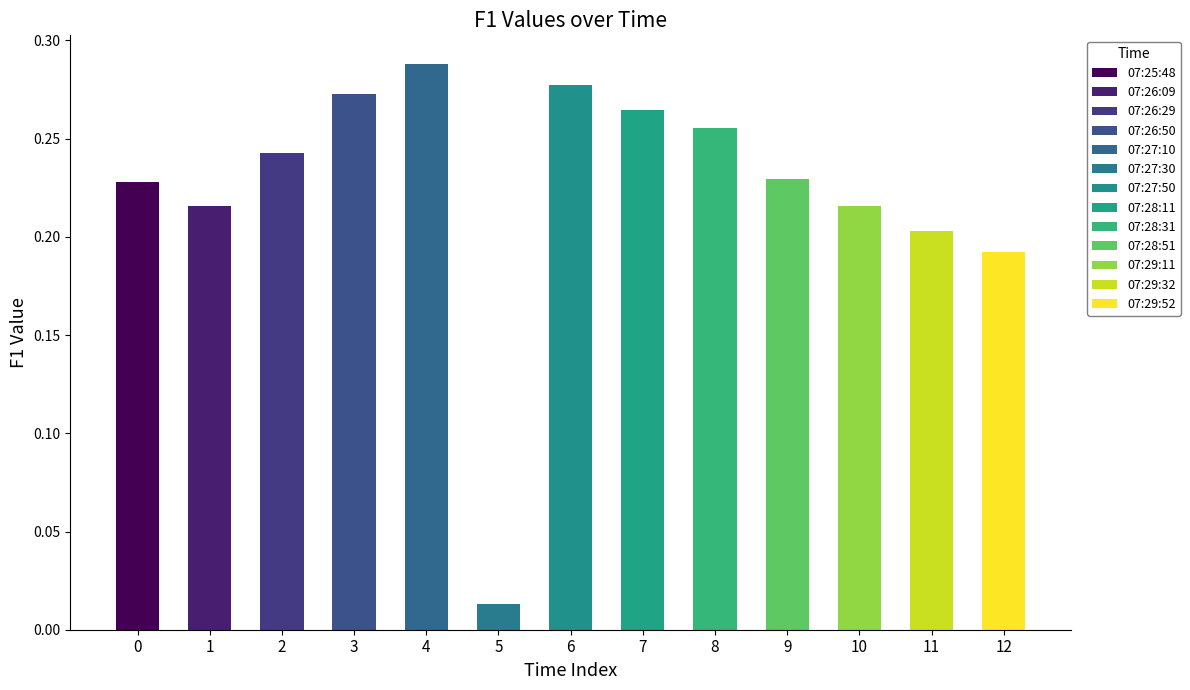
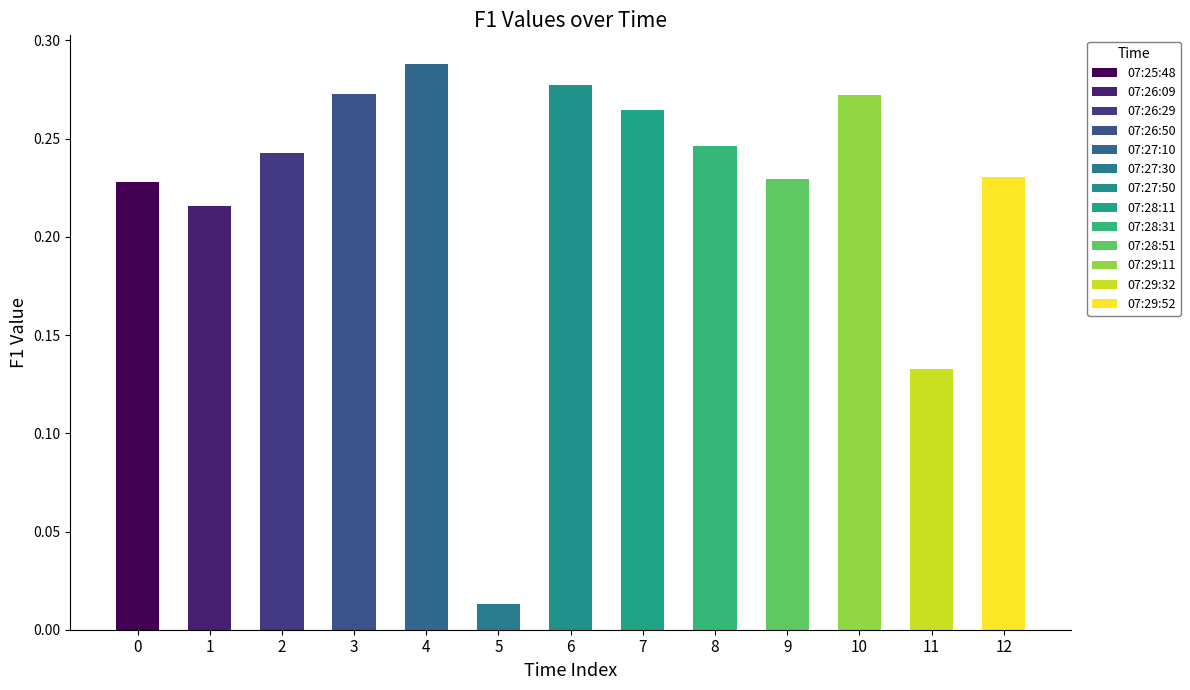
  {
    "0": 0.228,
    "1": 0.216,
    "2": 0.243,
    "3": 0.273,
    "4": 0.288,
    "5": 0.013,
    "6": 0.278,
    "7": 0.265,
-   "8": 0.256,
+   "8": 0.246,
    "9": 0.229,
-   "10": 0.216,
-   "11": 0.203,
-   "12": 0.192
+   "10": 0.272,
+   "11": 0.133,
+   "12": 0.230
  }
